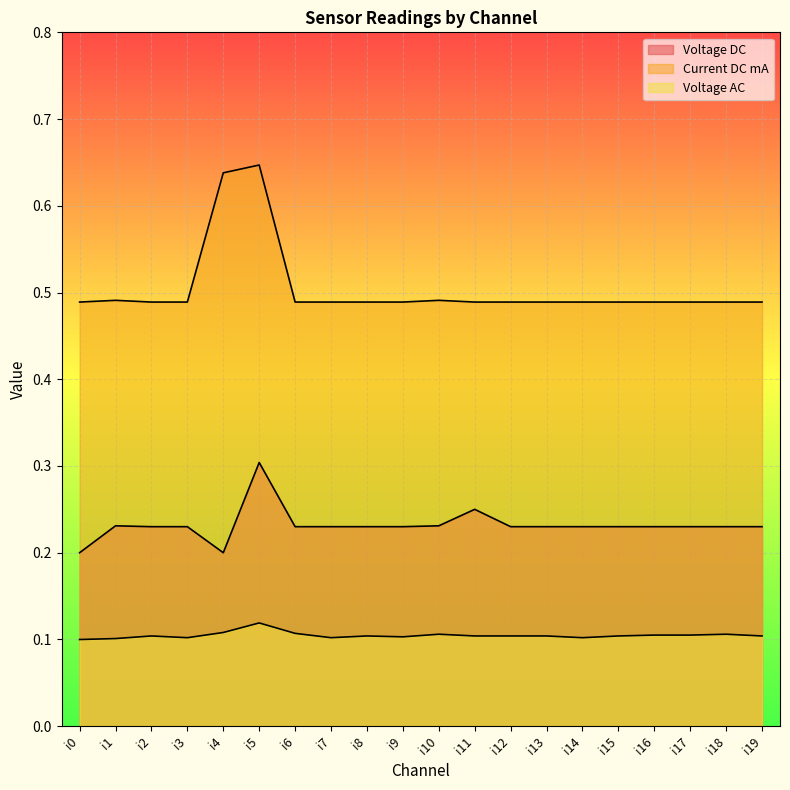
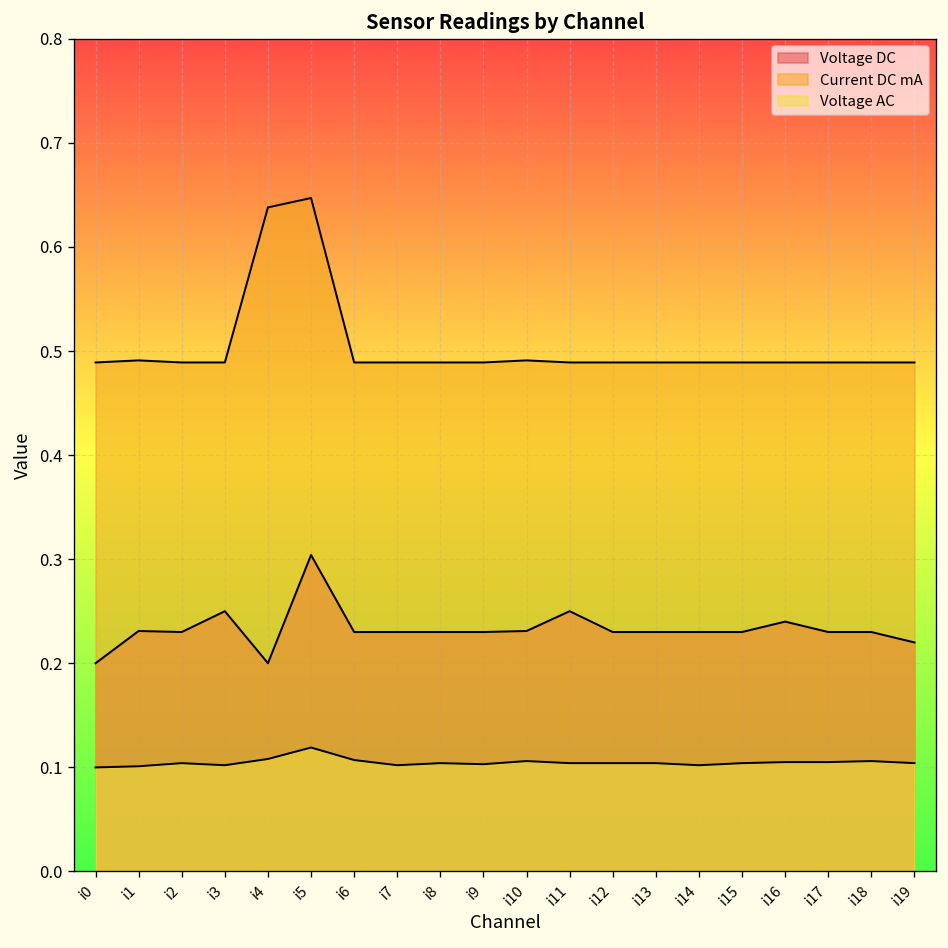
  {
    "Voltage DC": {
      "i0": 0.20,
      "i1": 0.23,
      "i2": 0.23,
-     "i3": 0.23,
+     "i3": 0.25,
      "i4": 0.20,
      "i5": 0.30,
      "i6": 0.23,
      "i7": 0.23,
      "i8": 0.23,
      "i9": 0.23,
      "i10": 0.23,
      "i11": 0.25,
      "i12": 0.23,
      "i13": 0.23,
      "i14": 0.23,
      "i15": 0.23,
-     "i16": 0.23,
+     "i16": 0.24,
      "i17": 0.23,
      "i18": 0.23,
-     "i19": 0.23
+     "i19": 0.22
    }
  }
